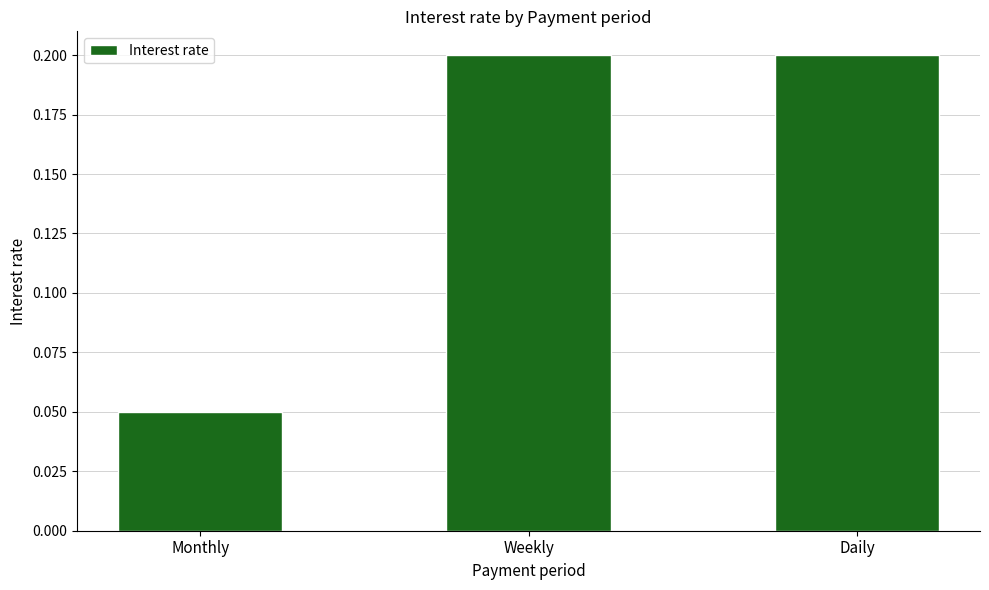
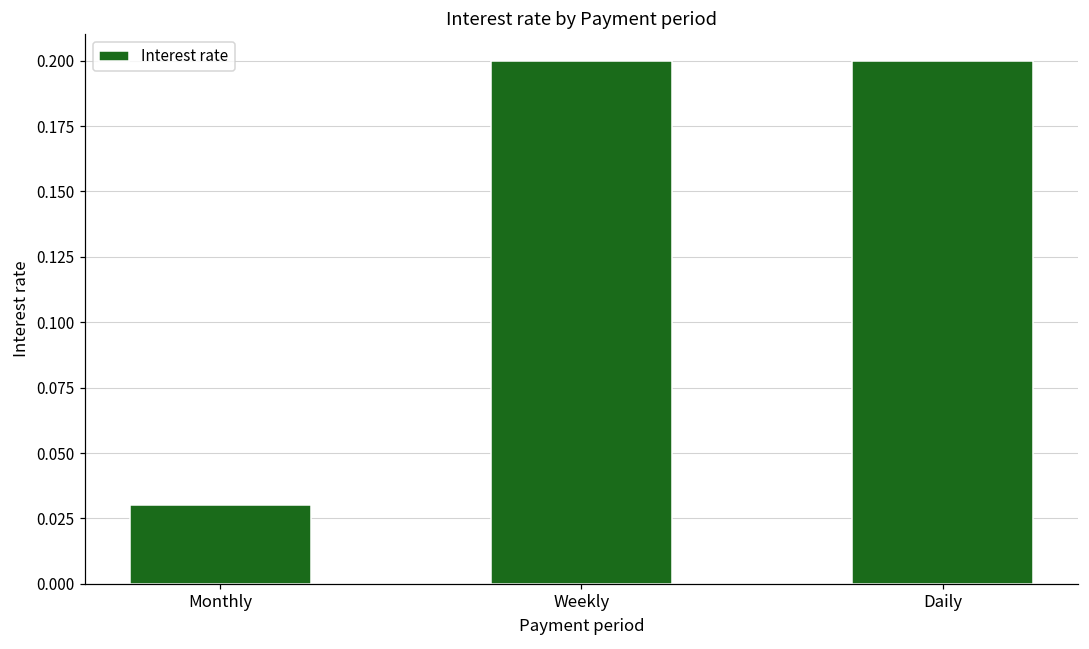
  {
-   "Monthly": 0.05,
+   "Monthly": 0.03,
    "Weekly": 0.20,
    "Daily": 0.20
  }
